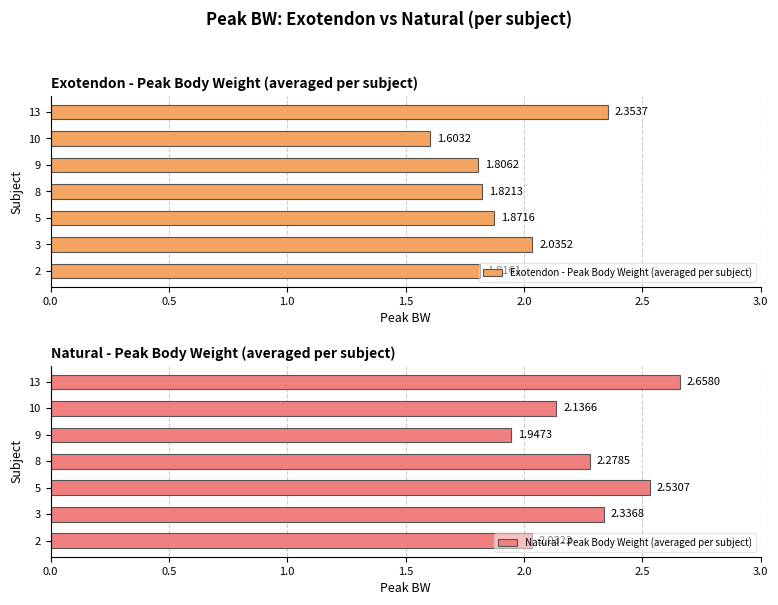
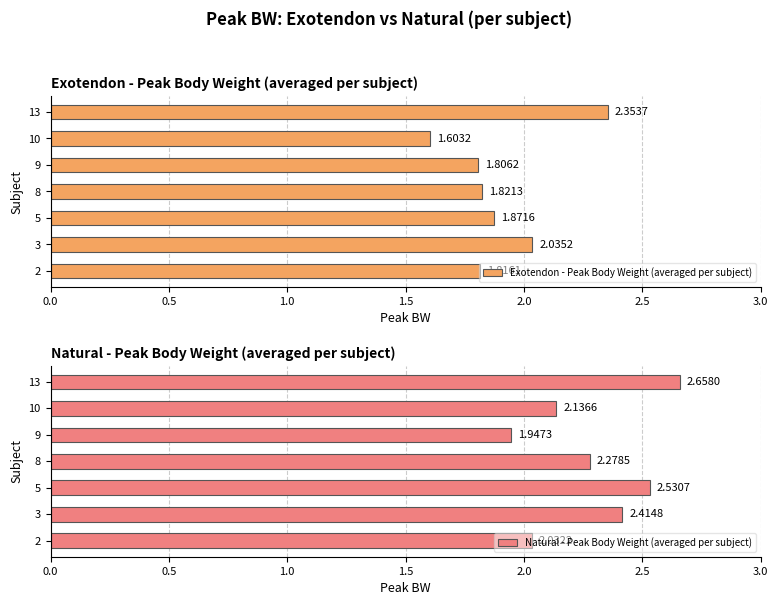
  {
    "Exotendon - Peak Body Weight (averaged per subject)": {
      "13": 2.3537,
      "10": 1.6032,
      "9": 1.8062,
      "8": 1.8213,
      "5": 1.8716,
      "3": 2.0352
    },
    "Natural - Peak Body Weight (averaged per subject)": {
      "13": 2.6580,
      "10": 2.1366,
      "9": 1.9473,
      "8": 2.2785,
      "5": 2.5307,
-     "3": 2.3368
+     "3": 2.4148
    }
  }
